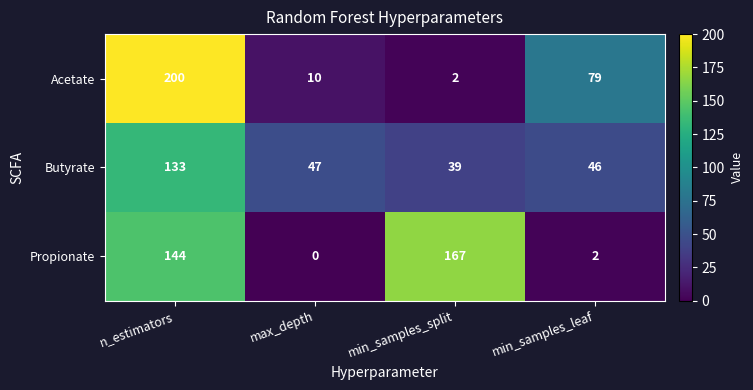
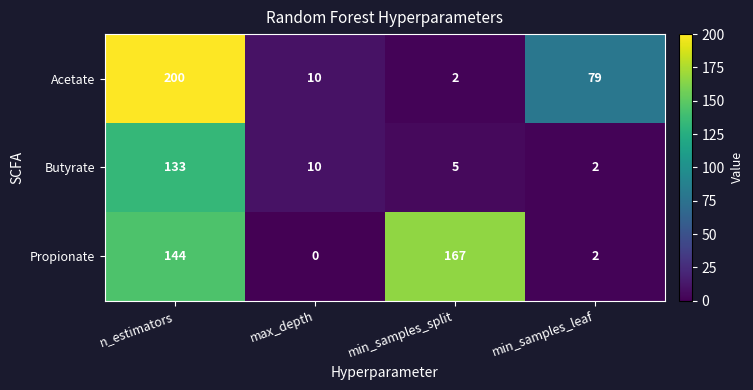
  {
    "Acetate": {
      "n_estimators": 200,
      "max_depth": 10,
      "min_samples_split": 2,
      "min_samples_leaf": 79
    },
    "Butyrate": {
      "n_estimators": 133,
-     "max_depth": 47,
-     "min_samples_split": 39,
-     "min_samples_leaf": 46
+     "max_depth": 10,
+     "min_samples_split": 5,
+     "min_samples_leaf": 2
    },
    "Propionate": {
      "n_estimators": 144,
      "max_depth": 0,
      "min_samples_split": 167,
      "min_samples_leaf": 2
    }
  }
